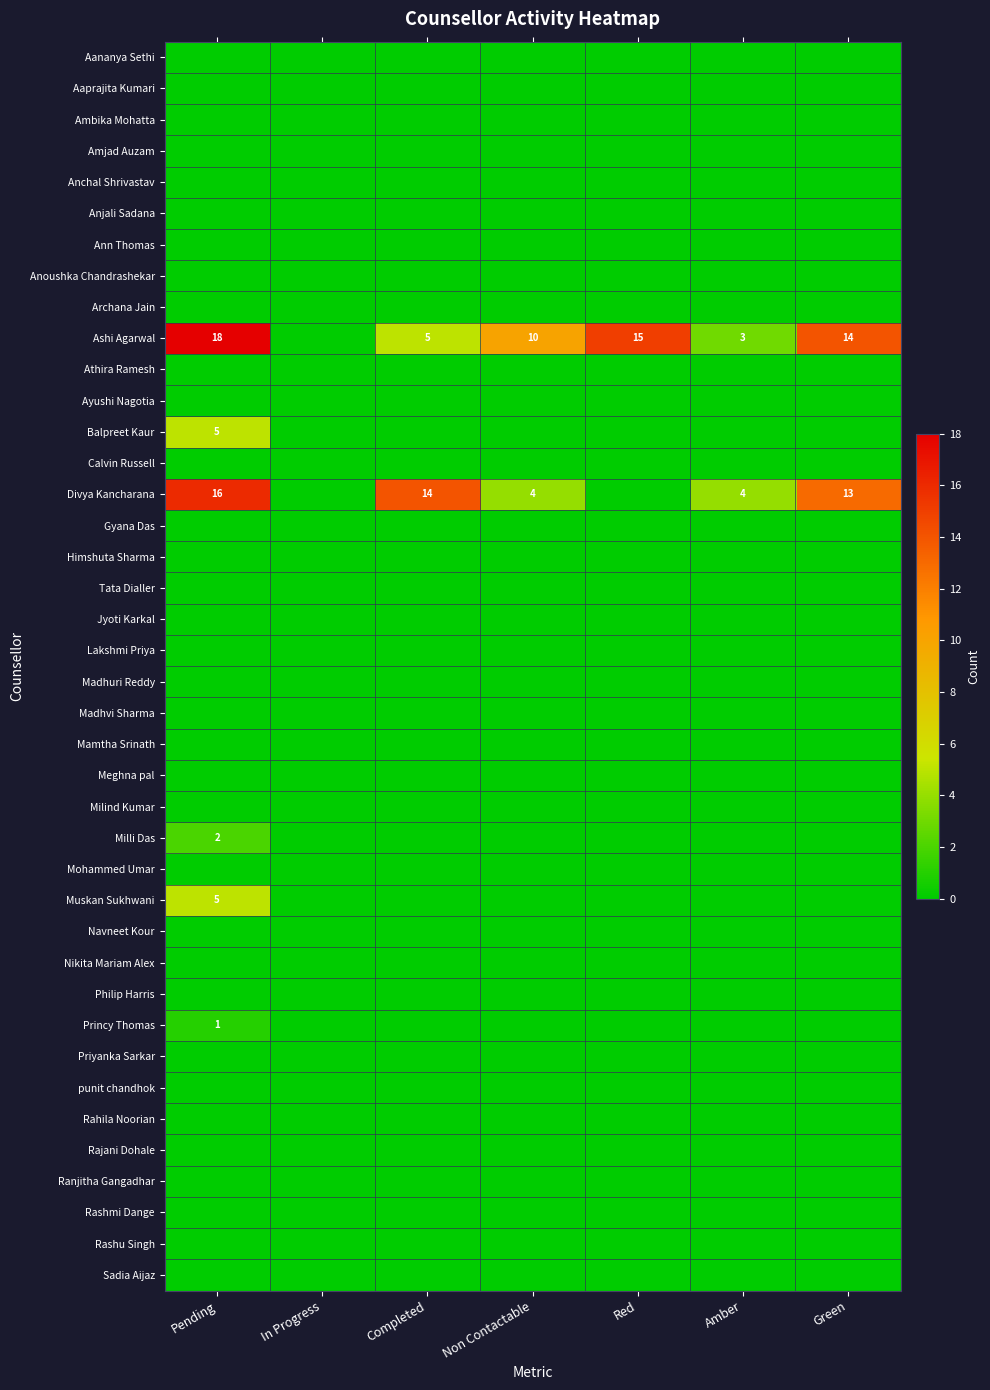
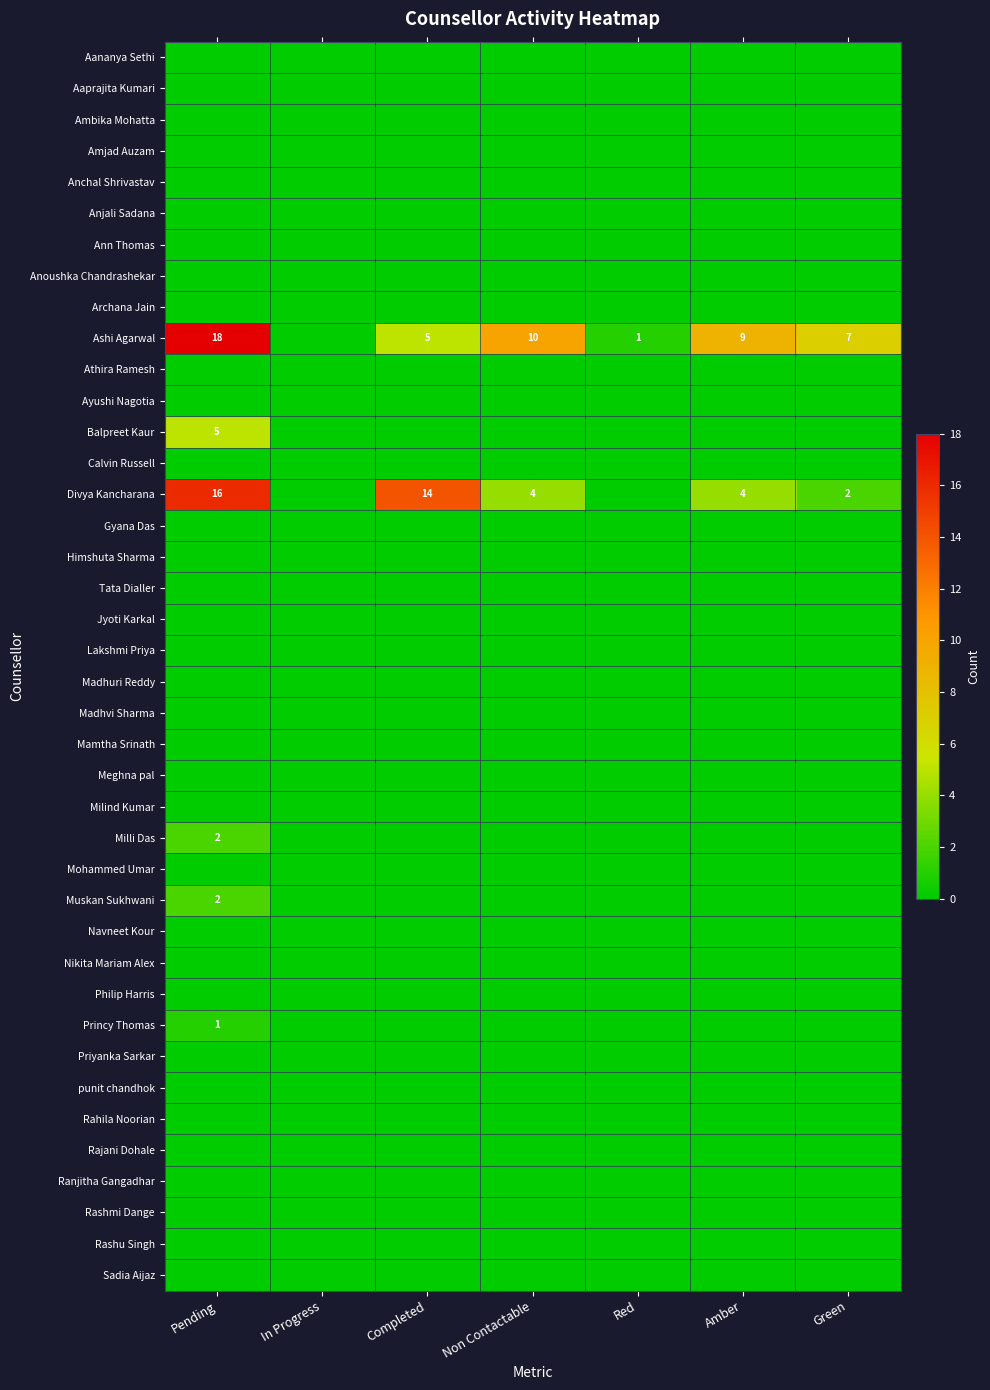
  {
    "Ashi Agarwal": {
      "Pending": 18,
      "Completed": 5,
      "Non Contactable": 10,
-     "Red": 15,
-     "Amber": 3,
-     "Green": 14
+     "Red": 1,
+     "Amber": 9,
+     "Green": 7
    },
    "Balpreet Kaur": {
      "Pending": 5
    },
    "Divya Kancharana": {
      "Pending": 16,
      "Completed": 14,
      "Non Contactable": 4,
      "Amber": 4,
-     "Green": 13
+     "Green": 2
    },
    "Milli Das": {
      "Pending": 2
    },
    "Muskan Sukhwani": {
-     "Pending": 5
+     "Pending": 2
    },
    "Princy Thomas": {
      "Pending": 1
    }
  }
